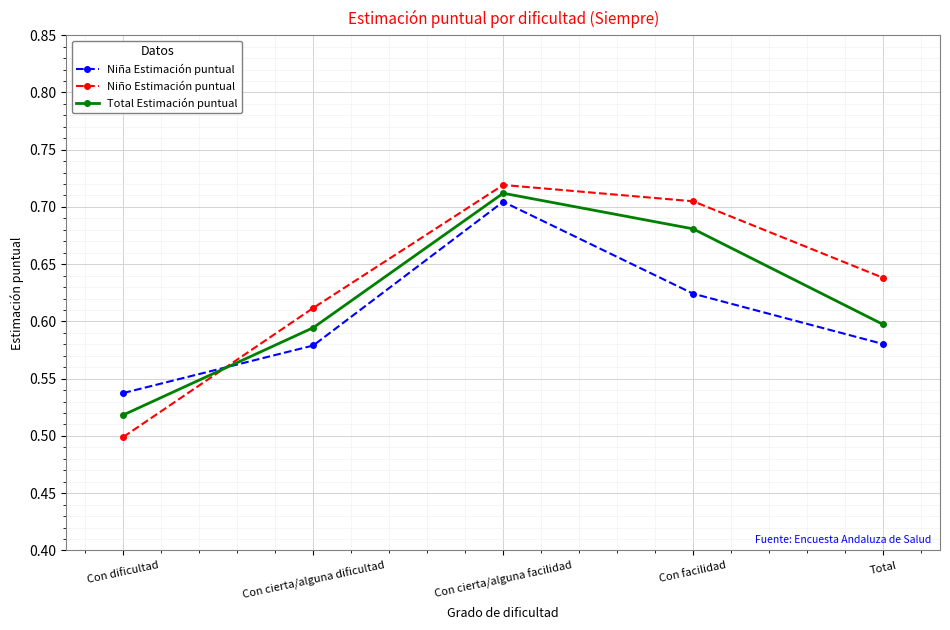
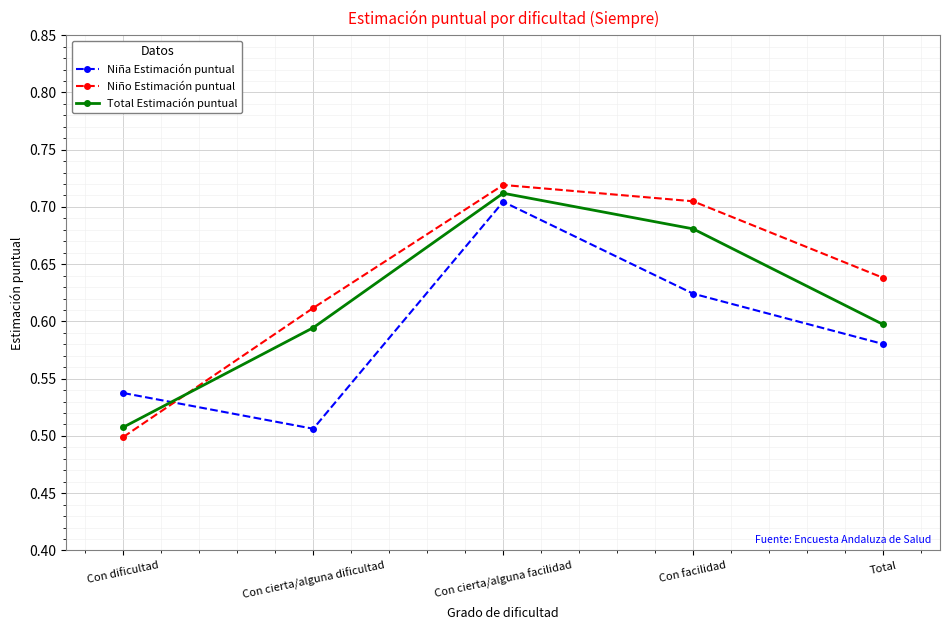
  {
    "Niña Estimación puntual": {
      "Con dificultad": 0.537,
-     "Con cierta/alguna dificultad": 0.579,
+     "Con cierta/alguna dificultad": 0.506,
      "Con cierta/alguna facilidad": 0.705,
      "Con facilidad": 0.624,
      "Total": 0.580
    },
    "Niño Estimación puntual": {
      "Con dificultad": 0.499,
      "Con cierta/alguna dificultad": 0.612,
      "Con cierta/alguna facilidad": 0.719,
      "Con facilidad": 0.705,
      "Total": 0.638
    },
    "Total Estimación puntual": {
-     "Con dificultad": 0.518,
+     "Con dificultad": 0.508,
      "Con cierta/alguna dificultad": 0.595,
      "Con cierta/alguna facilidad": 0.712,
      "Con facilidad": 0.681,
      "Total": 0.597
    }
  }
